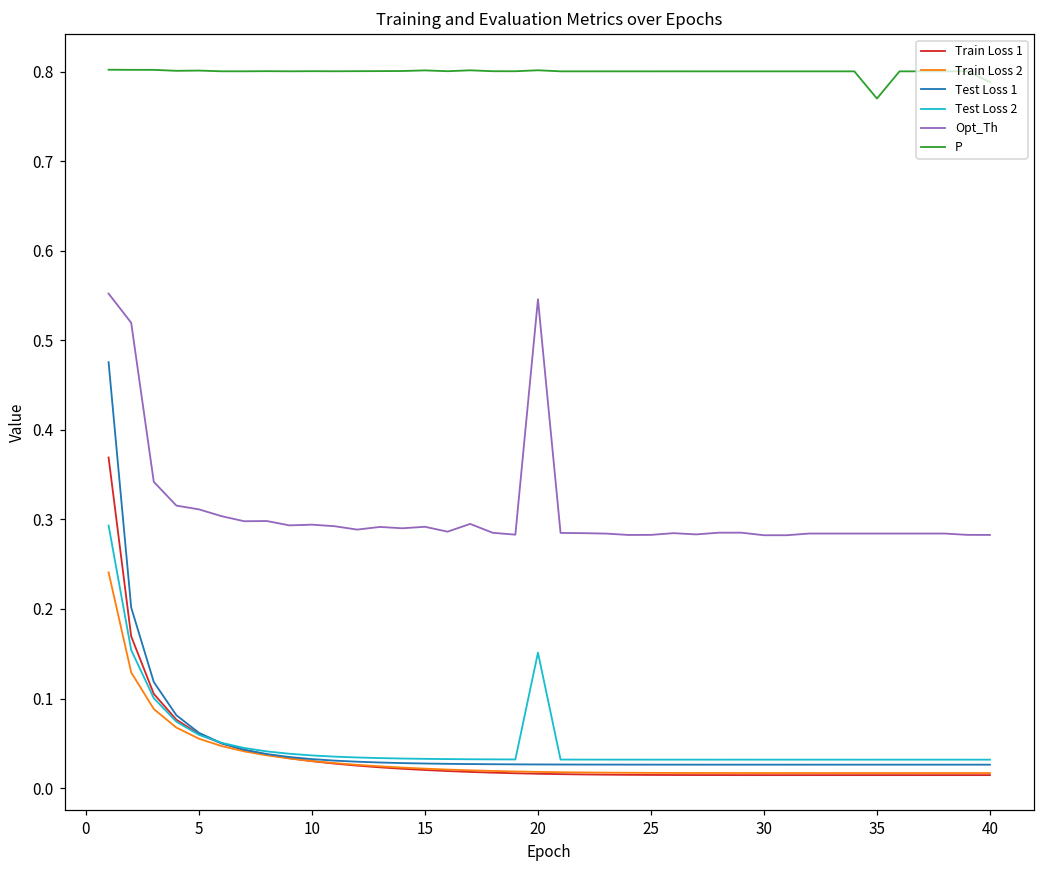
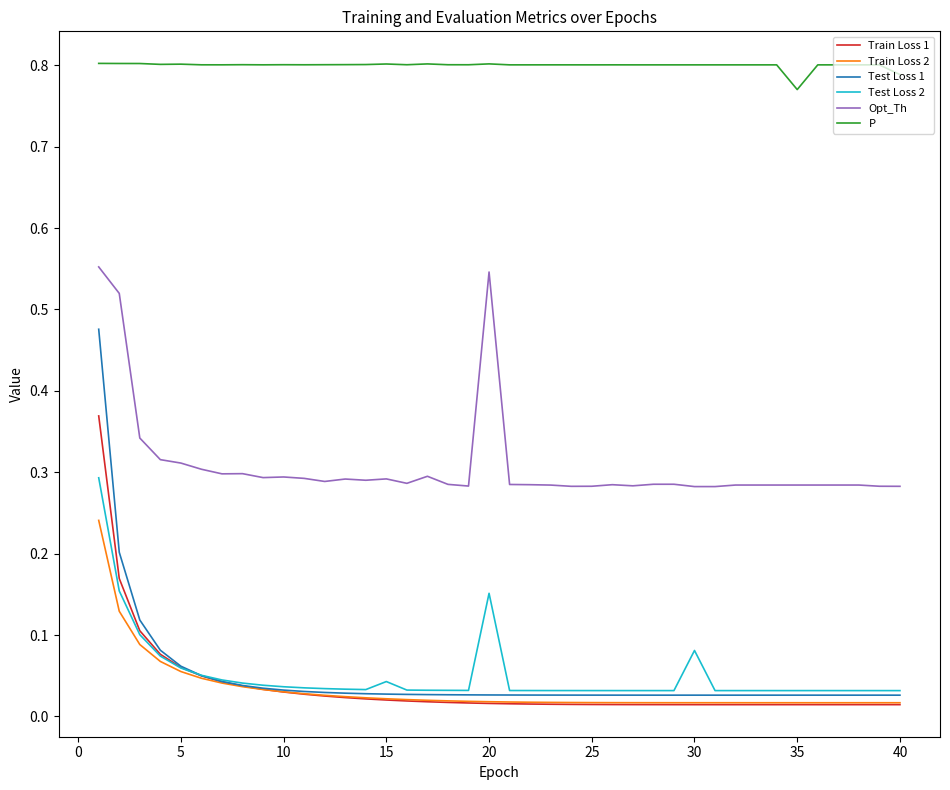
  {
    "Train Loss 2": {
      "5": 0.06
    },
    "Test Loss 1": {
      "15": 0.03,
      "20": 0.03,
      "25": 0.03,
      "30": 0.03,
      "35": 0.03,
      "40": 0.03
    },
    "Test Loss 2": {
      "10": 0.04,
-     "15": 0.03,
+     "15": 0.04,
      "20": 0.15,
      "25": 0.03,
-     "30": 0.03,
+     "30": 0.08,
      "35": 0.03,
      "40": 0.03
    },
    "Opt_Th": {
      "5": 0.31,
      "10": 0.29,
      "15": 0.29,
      "20": 0.55,
      "25": 0.28,
      "30": 0.28,
      "35": 0.28,
      "40": 0.28
    },
    "P": {
      "5": 0.80,
      "10": 0.80,
      "15": 0.80,
      "20": 0.80,
      "25": 0.80,
      "30": 0.80,
      "35": 0.77
    }
  }
